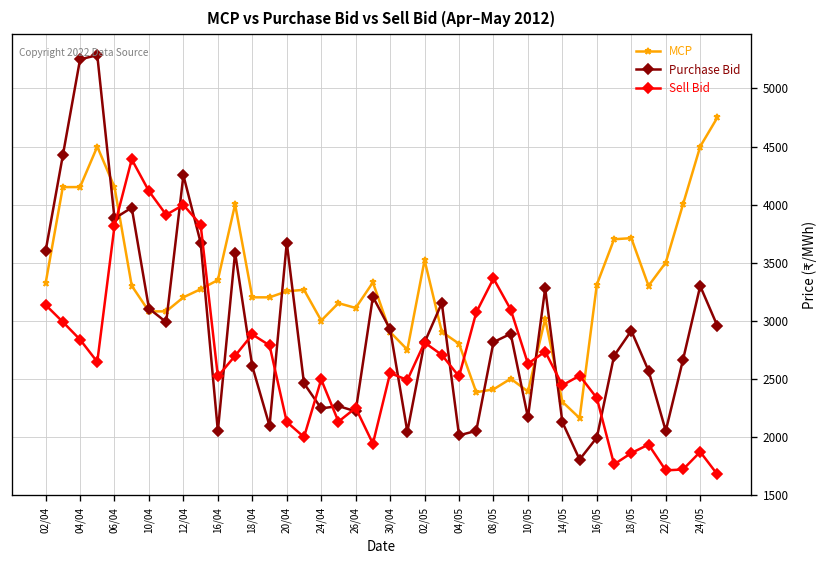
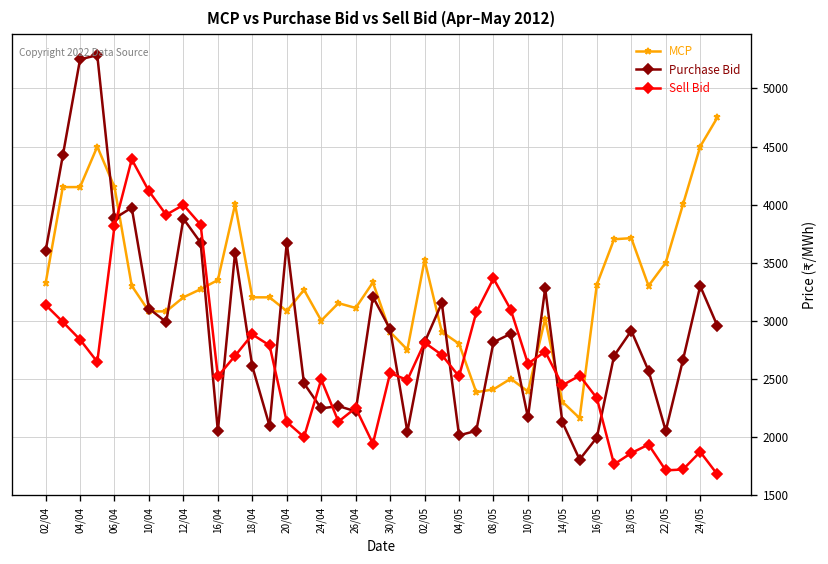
  {
    "MCP": {
      "02/04": 3300,
      "04/04": 4200,
      "06/04": 4200,
      "12/04": 3200,
      "16/04": 3300,
      "18/04": 3200,
-     "20/04": 3300,
+     "20/04": 3100,
      "24/04": 3000,
      "26/04": 3100,
      "02/05": 3500,
      "04/05": 2800,
      "08/05": 2400,
      "10/05": 2400,
      "14/05": 2300,
      "16/05": 3300,
      "18/05": 3700,
      "22/05": 3500,
      "24/05": 4500
    },
    "Purchase Bid": {
      "02/04": 3600,
      "06/04": 3900,
-     "12/04": 4300,
+     "12/04": 3900,
      "16/04": 2000,
      "18/04": 2600,
      "20/04": 3700,
      "24/04": 2200,
      "26/04": 2200,
      "04/05": 2000,
      "08/05": 2800,
      "10/05": 2200,
      "14/05": 2100,
      "16/05": 2000,
      "18/05": 2900,
      "22/05": 2100,
      "24/05": 3300
    },
    "Sell Bid": {
      "02/04": 3100,
      "04/04": 2800,
      "06/04": 3800,
      "10/04": 4100,
      "12/04": 4000,
      "16/04": 2500,
      "18/04": 2900,
      "20/04": 2100,
      "24/04": 2500,
      "26/04": 2200,
      "30/04": 2500,
      "04/05": 2500,
      "08/05": 3400,
      "10/05": 2600,
      "14/05": 2400,
      "16/05": 2300,
      "18/05": 1900,
      "22/05": 1700,
      "24/05": 1900
    }
  }
